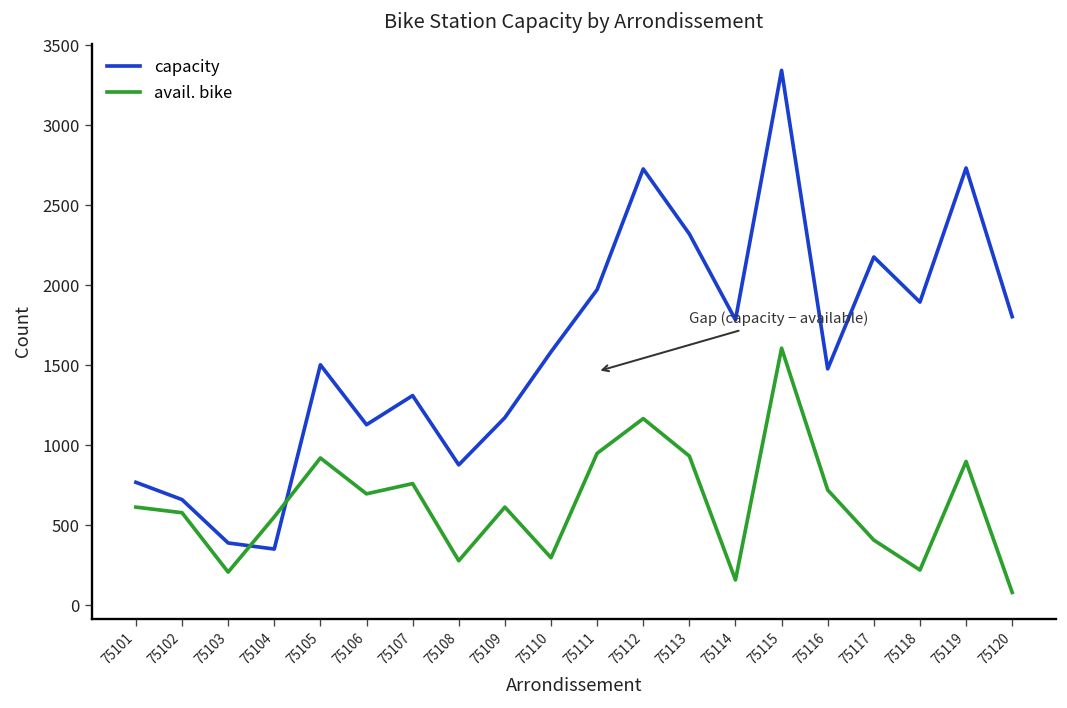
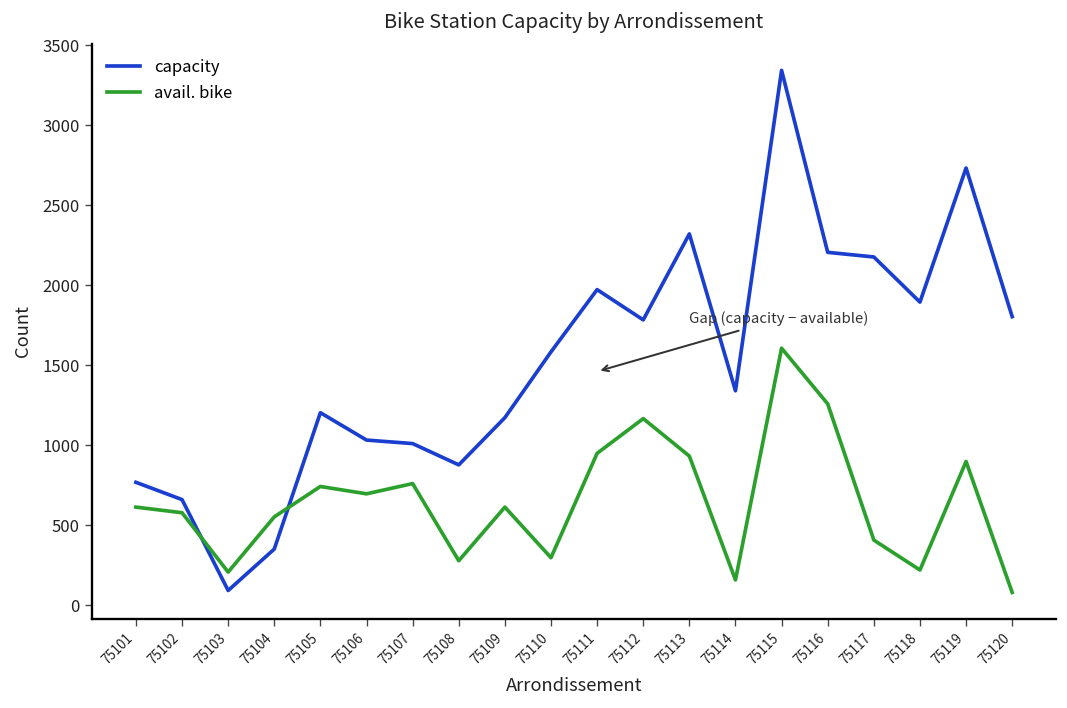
  {
    "capacity": {
      "75101": 770,
      "75102": 660,
-     "75103": 390,
+     "75103": 90,
      "75104": 350,
-     "75105": 1500,
-     "75106": 1130,
-     "75107": 1310,
+     "75105": 1200,
+     "75106": 1030,
+     "75107": 1010,
      "75108": 880,
      "75109": 1170,
      "75110": 1580,
      "75111": 1970,
-     "75112": 2730,
+     "75112": 1780,
      "75113": 2320,
-     "75114": 1780,
+     "75114": 1340,
      "75115": 3340,
-     "75116": 1480,
+     "75116": 2210,
      "75117": 2180,
      "75118": 1890,
      "75119": 2730,
      "75120": 1800
    },
    "avail. bike": {
      "75101": 610,
      "75102": 580,
      "75103": 210,
      "75104": 550,
-     "75105": 920,
+     "75105": 740,
      "75106": 700,
      "75107": 760,
      "75108": 280,
      "75109": 610,
      "75110": 300,
      "75111": 950,
      "75112": 1170,
      "75113": 930,
      "75114": 160,
      "75115": 1610,
-     "75116": 720,
+     "75116": 1260,
      "75117": 410,
      "75118": 220,
      "75119": 900,
      "75120": 80
    }
  }
